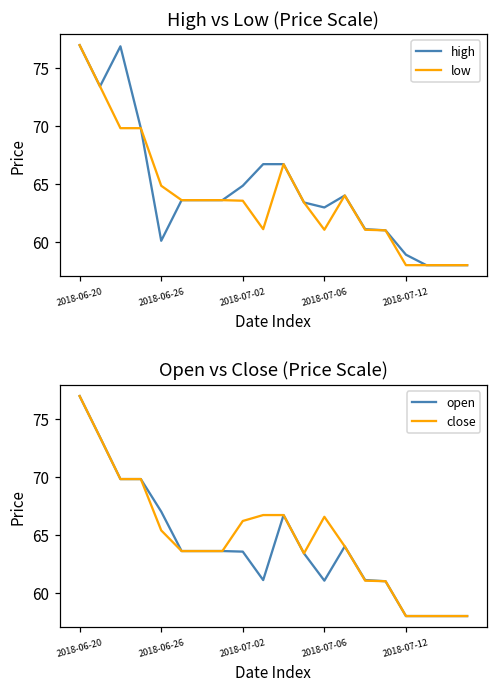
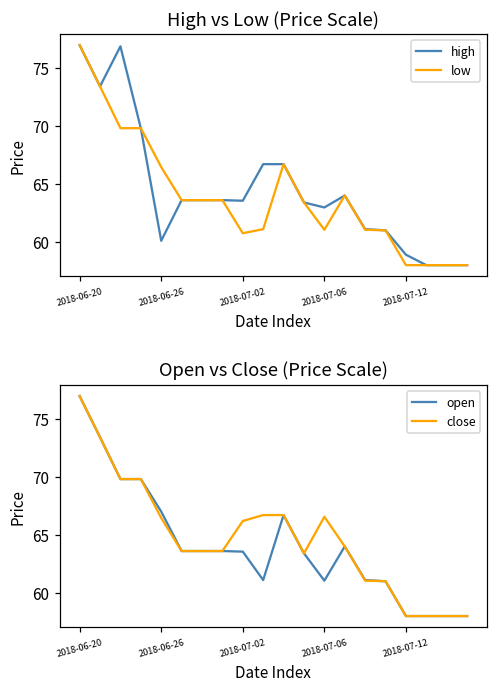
  {
    "High vs Low (Price Scale)": {
      "high": {
        "2018-06-26": 60.1,
-       "2018-07-02": 64.8,
+       "2018-07-02": 63.6,
        "2018-07-06": 63.0,
        "2018-07-12": 58.9
      },
      "low": {
-       "2018-06-26": 64.8,
-       "2018-07-02": 63.6,
+       "2018-06-26": 66.5,
+       "2018-07-02": 60.8,
        "2018-07-06": 61.1,
        "2018-07-12": 58.0
      }
    },
    "Open vs Close (Price Scale)": {
      "open": {
        "2018-06-26": 67.0,
        "2018-07-02": 63.6,
        "2018-07-06": 61.1
      },
      "close": {
-       "2018-06-26": 65.4,
+       "2018-06-26": 66.5,
        "2018-07-02": 66.2,
        "2018-07-06": 66.6
      }
    }
  }
